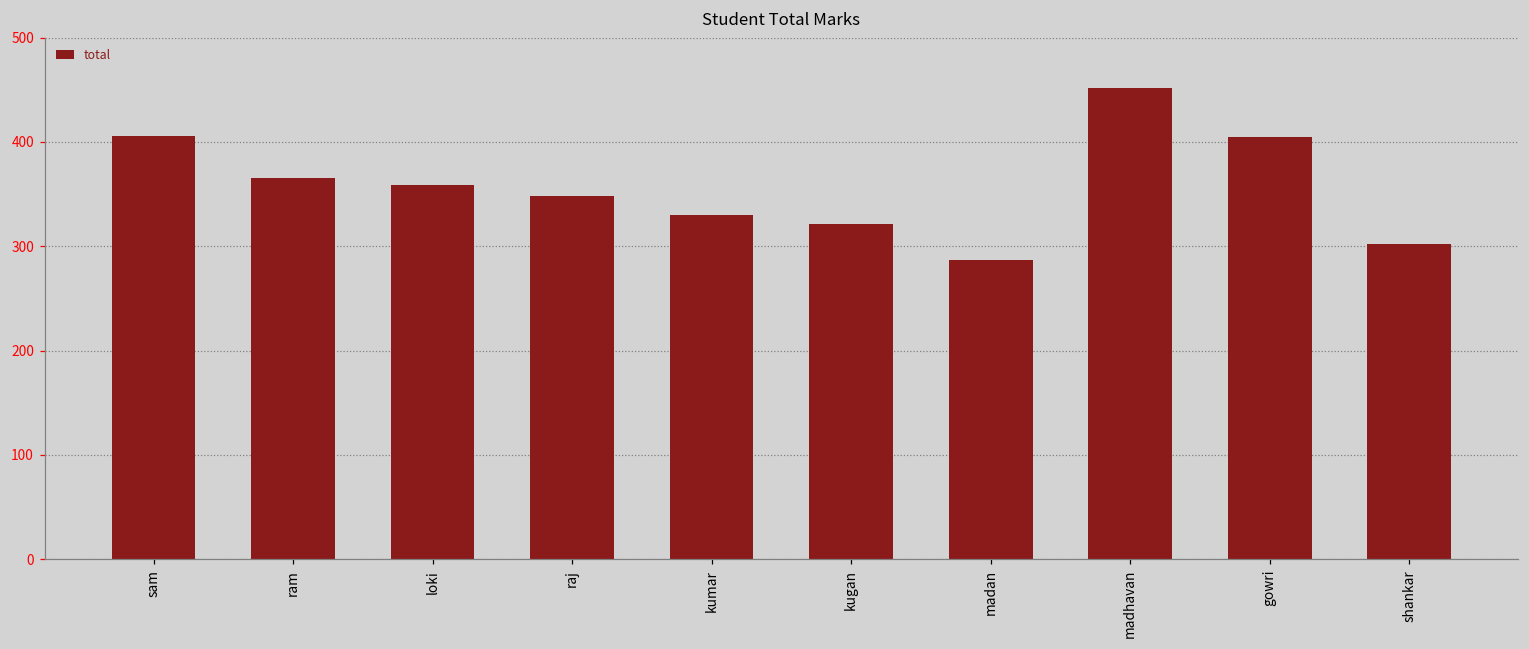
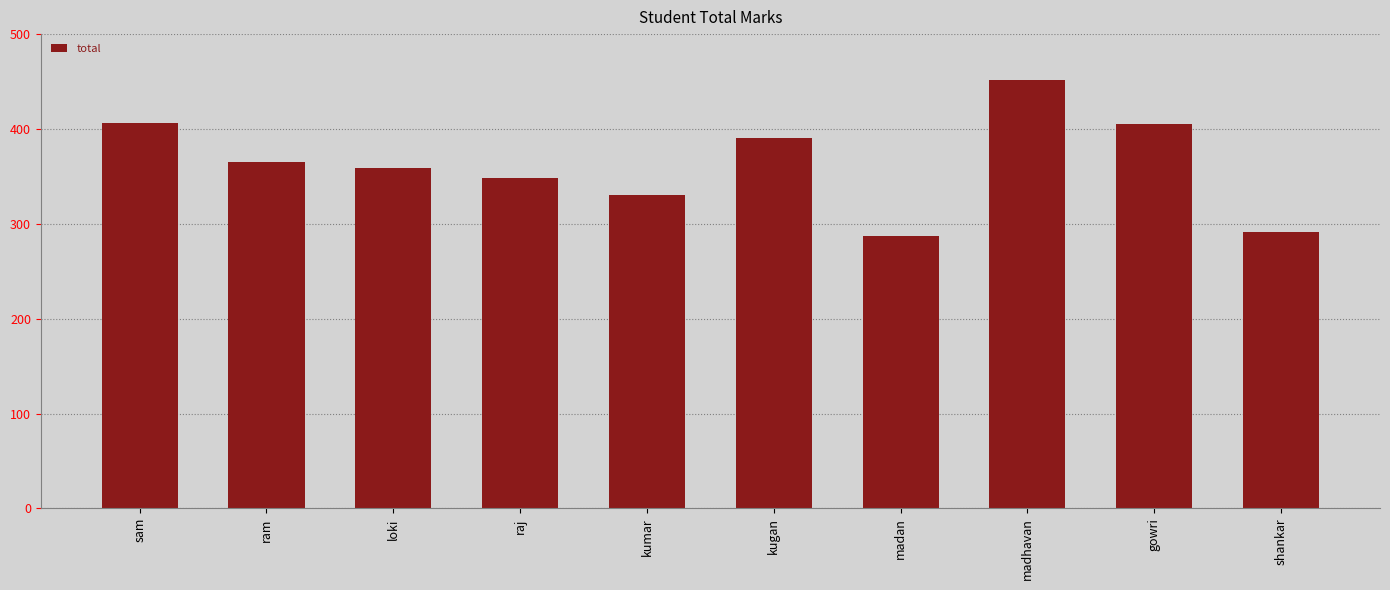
  {
    "sam": 410,
    "ram": 370,
    "loki": 360,
    "raj": 350,
    "kumar": 330,
-   "kugan": 320,
+   "kugan": 390,
    "madan": 290,
    "madhavan": 450,
    "gowri": 410,
-   "shankar": 300
+   "shankar": 290
  }
